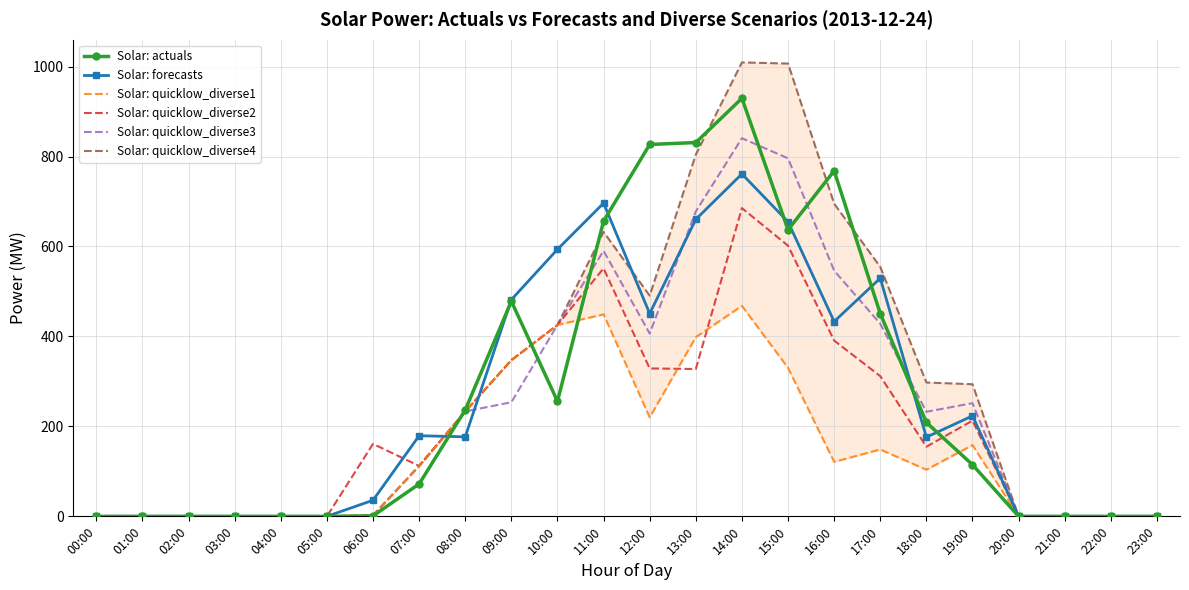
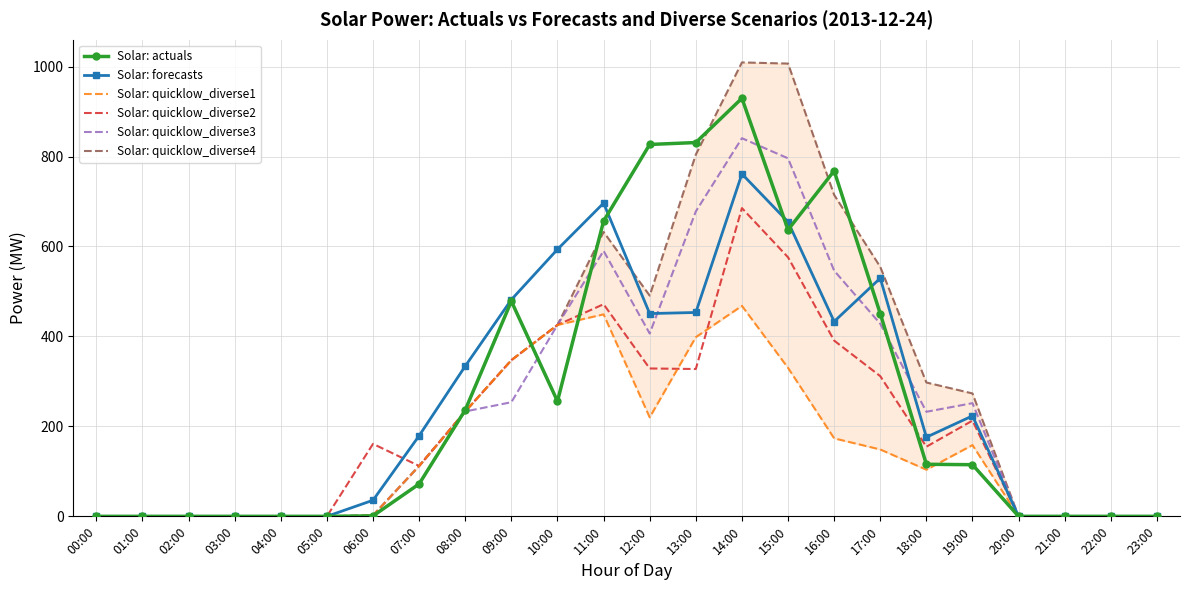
  {
    "Solar: actuals": {
      "07:00": 70,
      "10:00": 260,
      "11:00": 660,
      "12:00": 830,
      "13:00": 830,
      "14:00": 930,
      "15:00": 640,
      "16:00": 770,
      "17:00": 450,
-     "18:00": 210,
+     "18:00": 120,
      "19:00": 110
    },
    "Solar: forecasts": {
      "06:00": 40,
      "07:00": 180,
-     "08:00": 180,
+     "08:00": 330,
      "10:00": 590,
      "11:00": 700,
      "12:00": 450,
-     "13:00": 660,
+     "13:00": 450,
      "14:00": 760,
      "15:00": 650,
      "16:00": 430,
      "17:00": 530,
      "18:00": 180,
      "19:00": 220
    },
    "Solar: quicklow_diverse1": {
      "11:00": 450,
      "12:00": 220,
      "13:00": 400,
      "14:00": 470,
      "15:00": 330,
-     "16:00": 120,
+     "16:00": 170,
      "17:00": 150,
      "18:00": 100,
      "19:00": 160
    },
    "Solar: quicklow_diverse2": {
      "06:00": 160,
-     "11:00": 550,
+     "11:00": 470,
      "12:00": 330,
      "13:00": 330,
      "14:00": 690,
-     "15:00": 600,
+     "15:00": 580,
      "16:00": 390,
      "17:00": 310,
      "18:00": 150,
      "19:00": 210
    },
    "Solar: quicklow_diverse3": {
      "09:00": 250,
      "11:00": 590,
      "12:00": 410,
      "13:00": 680,
      "14:00": 840,
      "15:00": 800,
      "16:00": 550,
      "17:00": 430,
      "18:00": 230,
      "19:00": 250
    },
    "Solar: quicklow_diverse4": {
      "11:00": 630,
      "12:00": 490,
      "13:00": 800,
      "14:00": 1010,
      "15:00": 1010,
-     "16:00": 700,
+     "16:00": 710,
      "17:00": 550,
      "18:00": 300,
-     "19:00": 290
+     "19:00": 270
    }
  }
